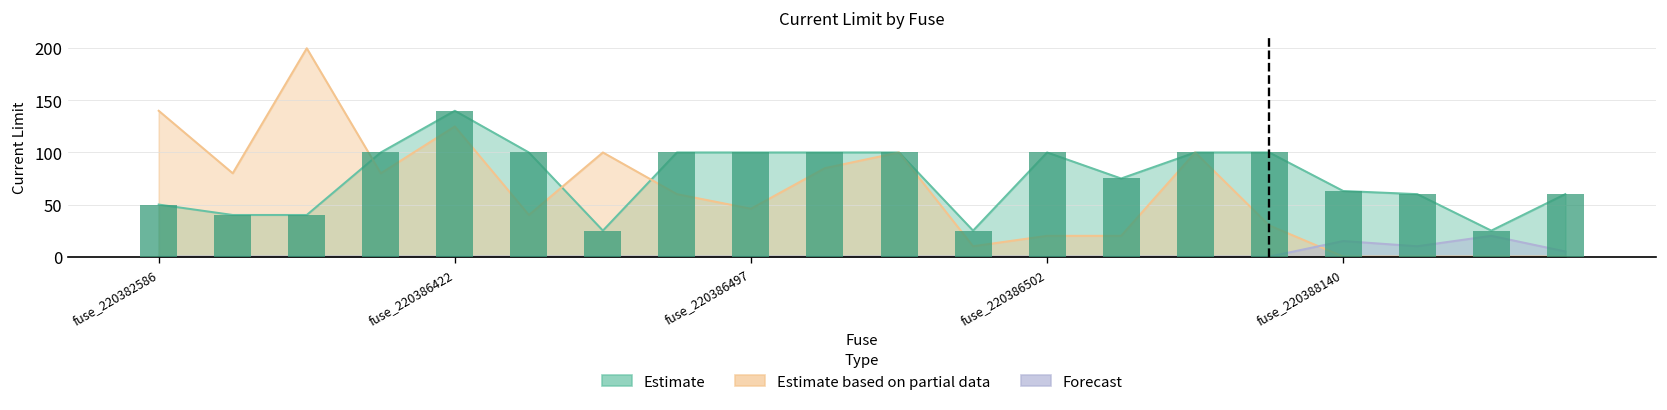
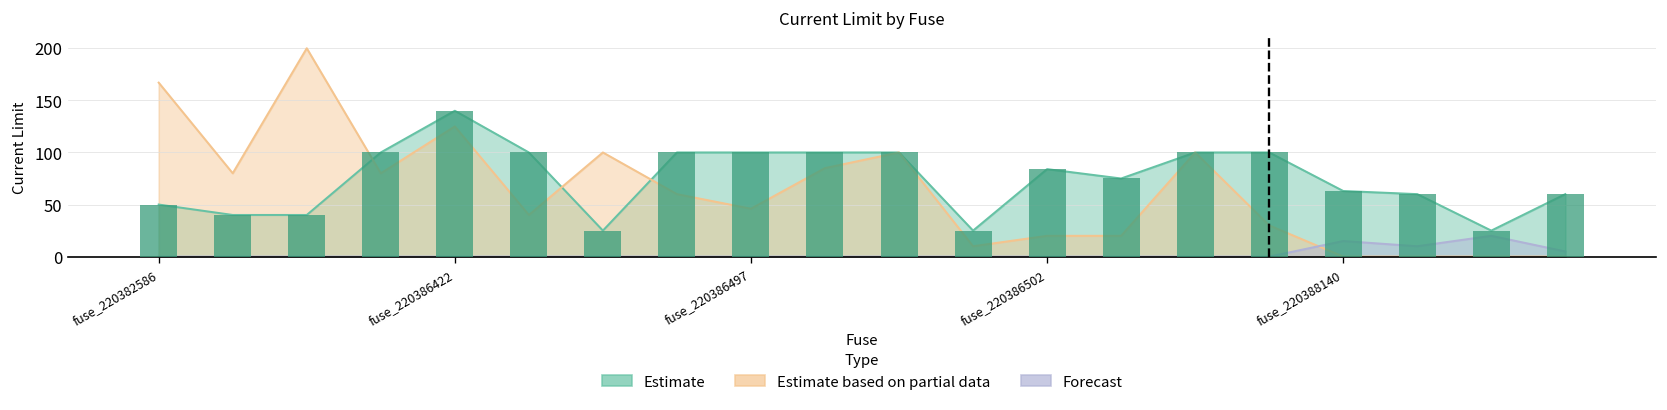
  {
    "Estimate": {
      "fuse_220382586": 50,
      "fuse_220386422": 140,
      "fuse_220386497": 100,
-     "fuse_220386502": 100,
+     "fuse_220386502": 80,
      "fuse_220388140": 60
    },
    "Estimate based on partial data": {
-     "fuse_220382586": 140,
+     "fuse_220382586": 170,
      "fuse_220386422": 130,
      "fuse_220386497": 50,
      "fuse_220386502": 20,
      "fuse_220388140": 0
    },
    "Forecast": {
      "fuse_220382586": 0,
      "fuse_220386422": 0,
      "fuse_220386497": 0,
      "fuse_220386502": 0,
      "fuse_220388140": 20
    }
  }
